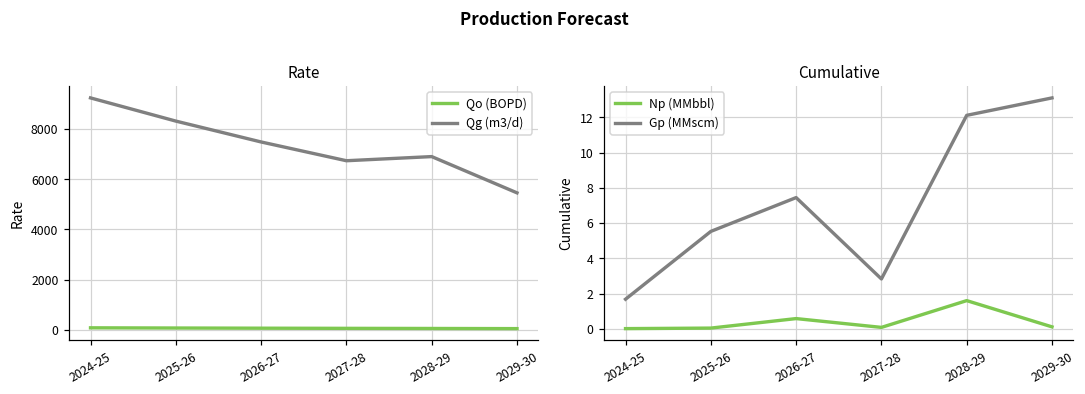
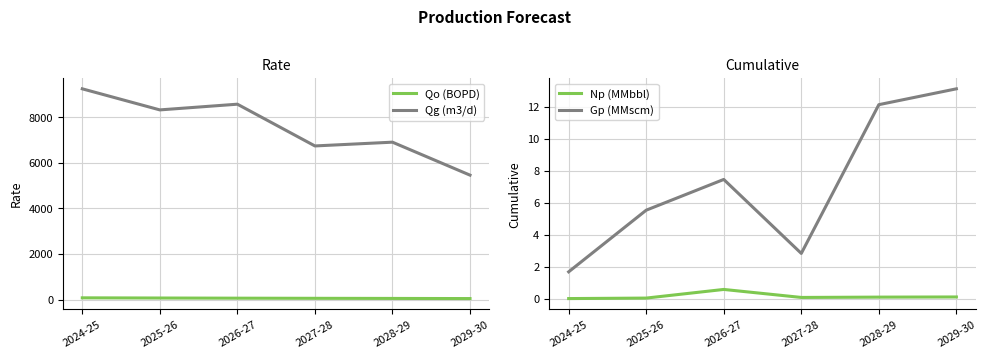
  {
    "Rate": {
      "Qo (BOPD)": {
        "2024-25": 100,
        "2025-26": 100,
        "2026-27": 100,
        "2027-28": 100,
        "2028-29": 100,
        "2029-30": 0
      },
      "Qg (m3/d)": {
        "2024-25": 9200,
        "2025-26": 8300,
-       "2026-27": 7500,
+       "2026-27": 8600,
        "2027-28": 6700,
        "2028-29": 6900,
        "2029-30": 5500
      }
    },
    "Cumulative": {
      "Np (MMbbl)": {
        "2024-25": 0.0,
        "2025-26": 0.0,
        "2026-27": 0.6,
        "2027-28": 0.1,
-       "2028-29": 1.6,
+       "2028-29": 0.1,
        "2029-30": 0.1
      },
      "Gp (MMscm)": {
        "2024-25": 1.7,
        "2025-26": 5.5,
        "2026-27": 7.5,
        "2027-28": 2.8,
        "2028-29": 12.1,
        "2029-30": 13.1
      }
    }
  }
